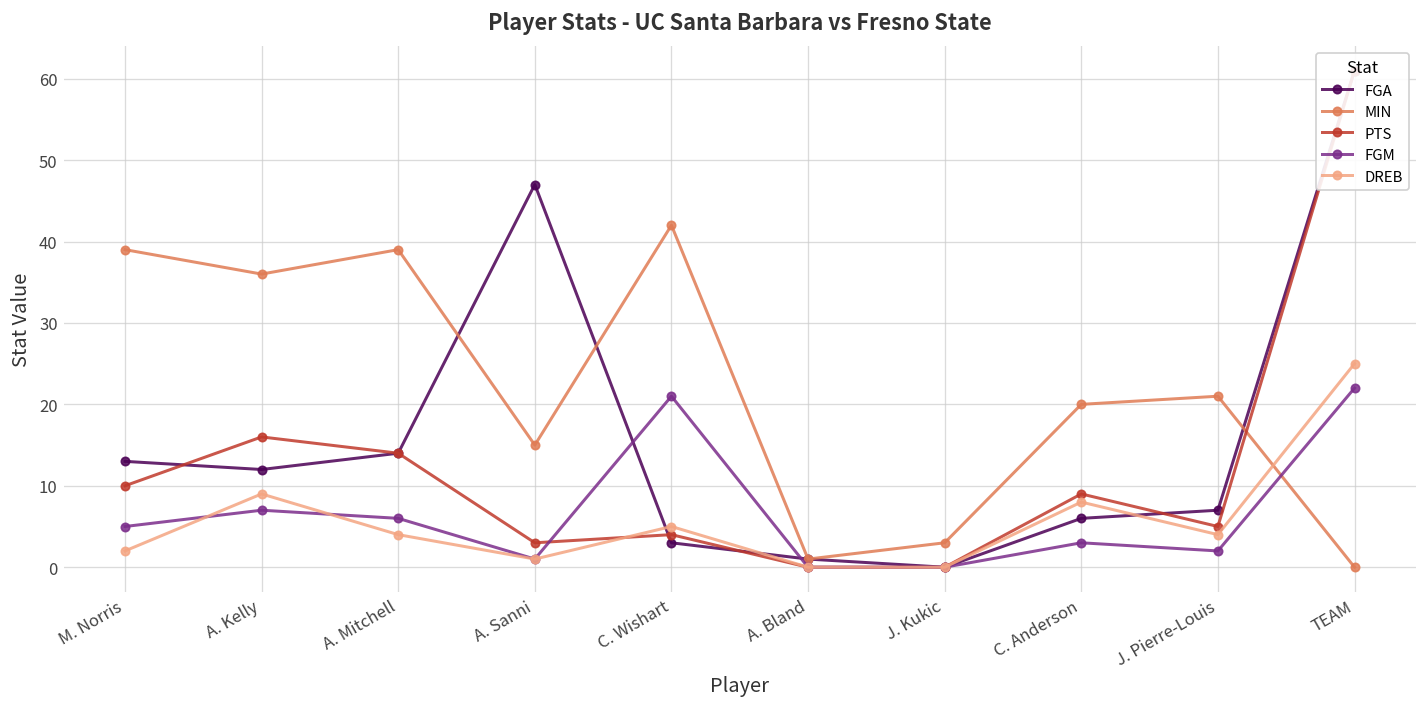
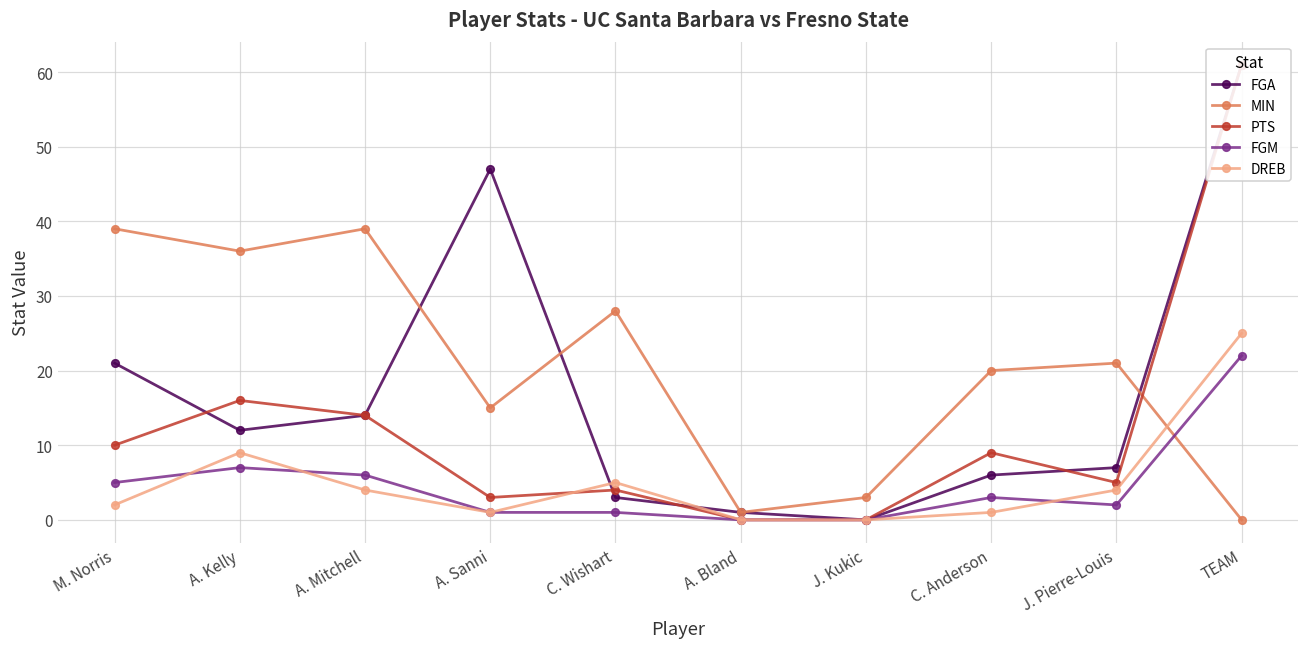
  {
    "FGA": {
-     "M. Norris": 13,
+     "M. Norris": 21,
      "A. Kelly": 12,
      "A. Sanni": 47,
      "C. Wishart": 3,
      "C. Anderson": 6,
      "J. Pierre-Louis": 7
    },
    "MIN": {
      "M. Norris": 39,
      "A. Kelly": 36,
      "A. Mitchell": 39,
      "A. Sanni": 15,
-     "C. Wishart": 42,
+     "C. Wishart": 28,
      "J. Kukic": 3,
      "C. Anderson": 20,
      "J. Pierre-Louis": 21,
      "TEAM": 0
    },
    "PTS": {
      "M. Norris": 10,
      "A. Kelly": 16,
      "A. Sanni": 3,
      "C. Wishart": 4,
      "C. Anderson": 9,
      "J. Pierre-Louis": 5
    },
    "FGM": {
      "M. Norris": 5,
      "A. Kelly": 7,
      "A. Mitchell": 6,
-     "C. Wishart": 21,
+     "C. Wishart": 1,
      "C. Anderson": 3,
      "J. Pierre-Louis": 2,
      "TEAM": 22
    },
    "DREB": {
      "M. Norris": 2,
      "A. Kelly": 9,
      "A. Mitchell": 4,
      "C. Wishart": 5,
-     "C. Anderson": 8,
+     "C. Anderson": 1,
      "J. Pierre-Louis": 4,
      "TEAM": 25
    }
  }
